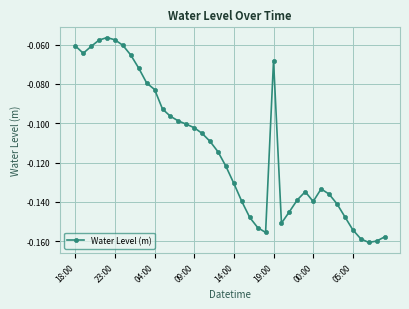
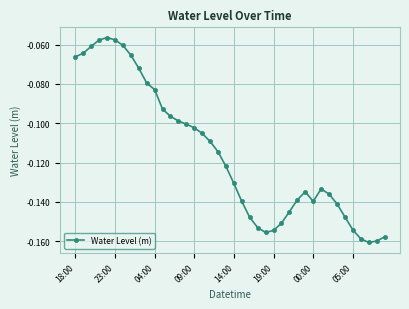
  {
-   "18:00": -0.061,
+   "18:00": -0.066,
    "23:00": -0.058,
    "04:00": -0.083,
    "09:00": -0.102,
    "14:00": -0.131,
-   "19:00": -0.068,
+   "19:00": -0.155,
    "00:00": -0.140,
    "05:00": -0.154
  }
